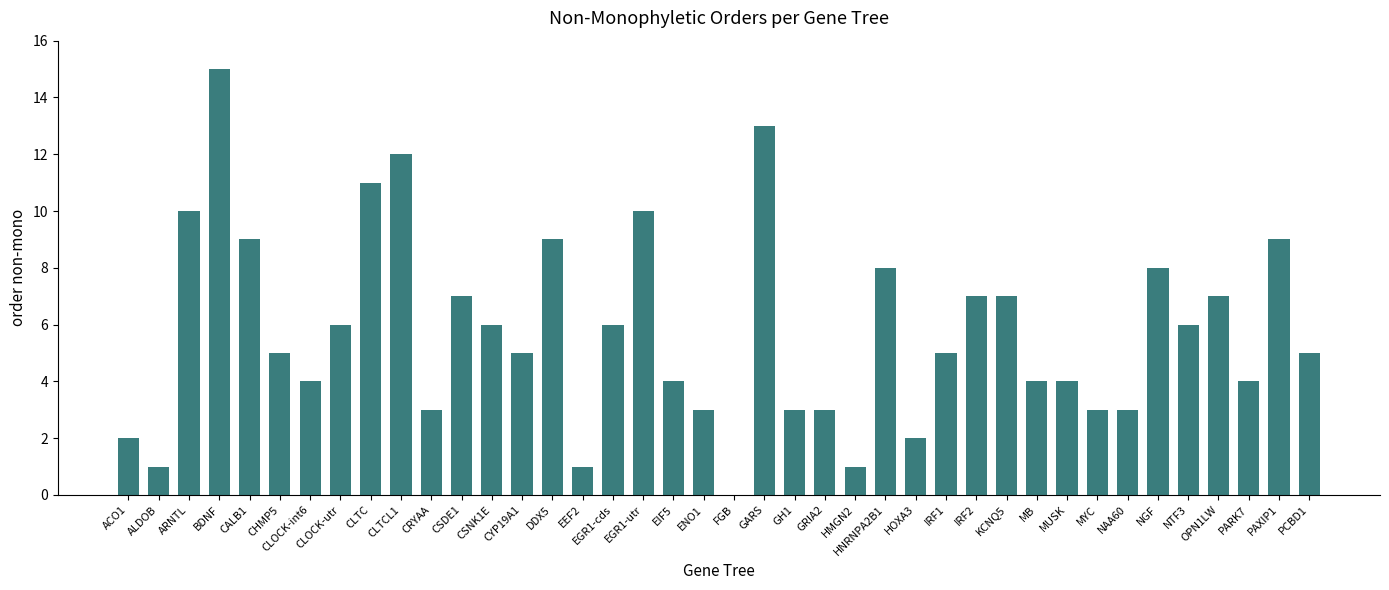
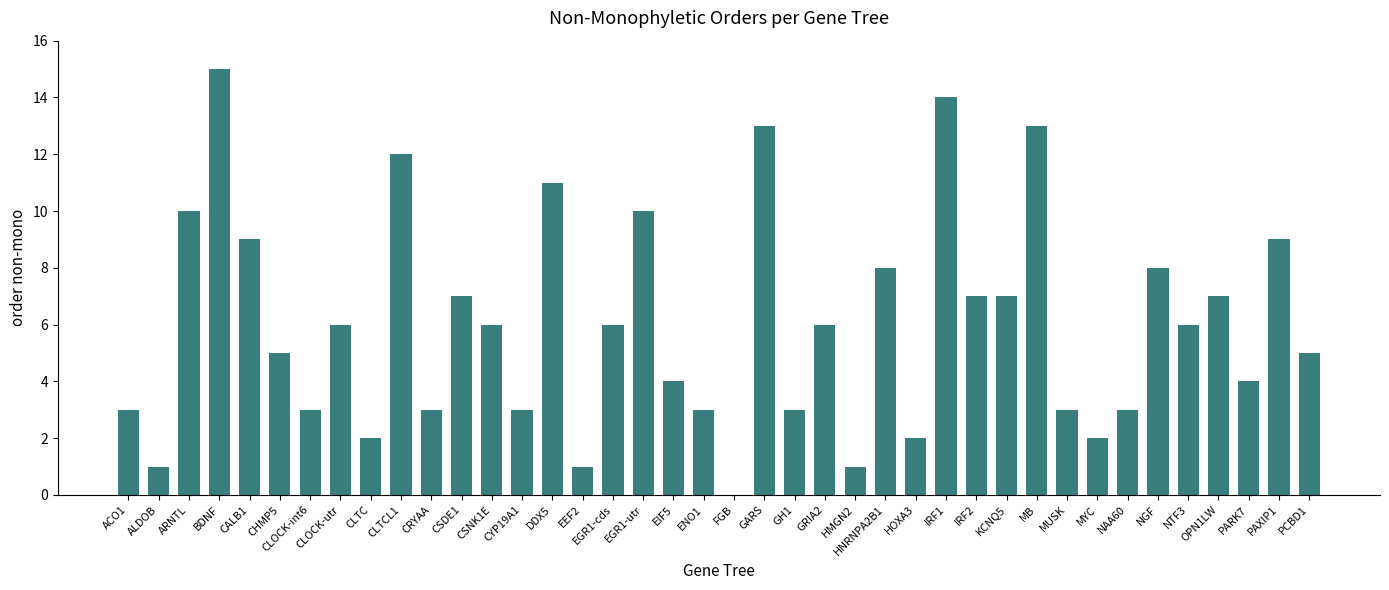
  {
-   "ACO1": 2,
+   "ACO1": 3,
    "ALDOB": 1,
    "ARNTL": 10,
    "BDNF": 15,
    "CALB1": 9,
    "CHMP5": 5,
-   "CLOCK-int6": 4,
+   "CLOCK-int6": 3,
    "CLOCK-utr": 6,
-   "CLTC": 11,
+   "CLTC": 2,
    "CLTCL1": 12,
    "CRYAA": 3,
    "CSDE1": 7,
    "CSNK1E": 6,
-   "CYP19A1": 5,
-   "DDX5": 9,
+   "CYP19A1": 3,
+   "DDX5": 11,
    "EEF2": 1,
    "EGR1-cds": 6,
    "EGR1-utr": 10,
    "EIF5": 4,
    "ENO1": 3,
    "FGB": 0,
    "GARS": 13,
    "GH1": 3,
-   "GRIA2": 3,
+   "GRIA2": 6,
    "HMGN2": 1,
    "HNRNPA2B1": 8,
    "HOXA3": 2,
-   "IRF1": 5,
+   "IRF1": 14,
    "IRF2": 7,
    "KCNQ5": 7,
-   "MB": 4,
-   "MUSK": 4,
-   "MYC": 3,
+   "MB": 13,
+   "MUSK": 3,
+   "MYC": 2,
    "NAA60": 3,
    "NGF": 8,
    "NTF3": 6,
    "OPN1LW": 7,
    "PARK7": 4,
    "PAXIP1": 9,
    "PCBD1": 5
  }
